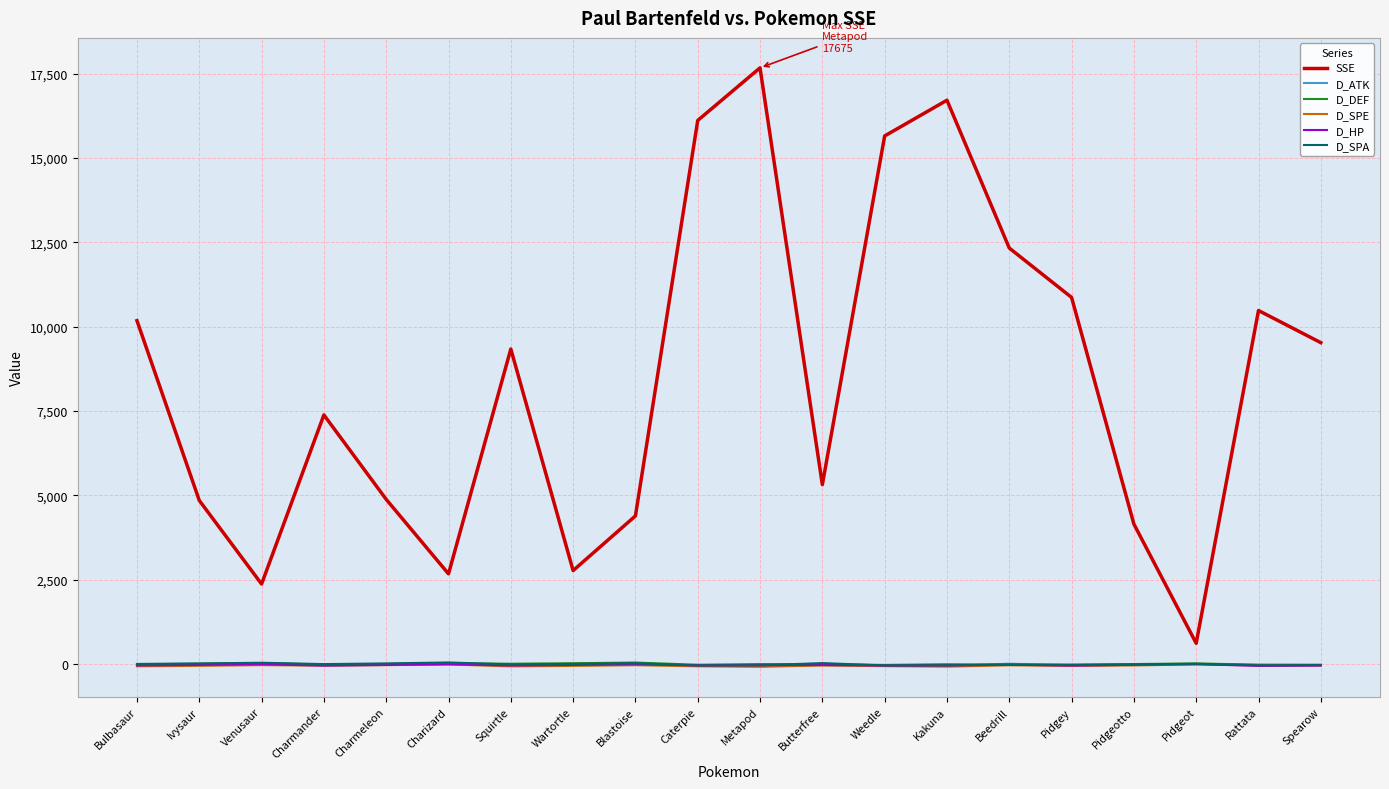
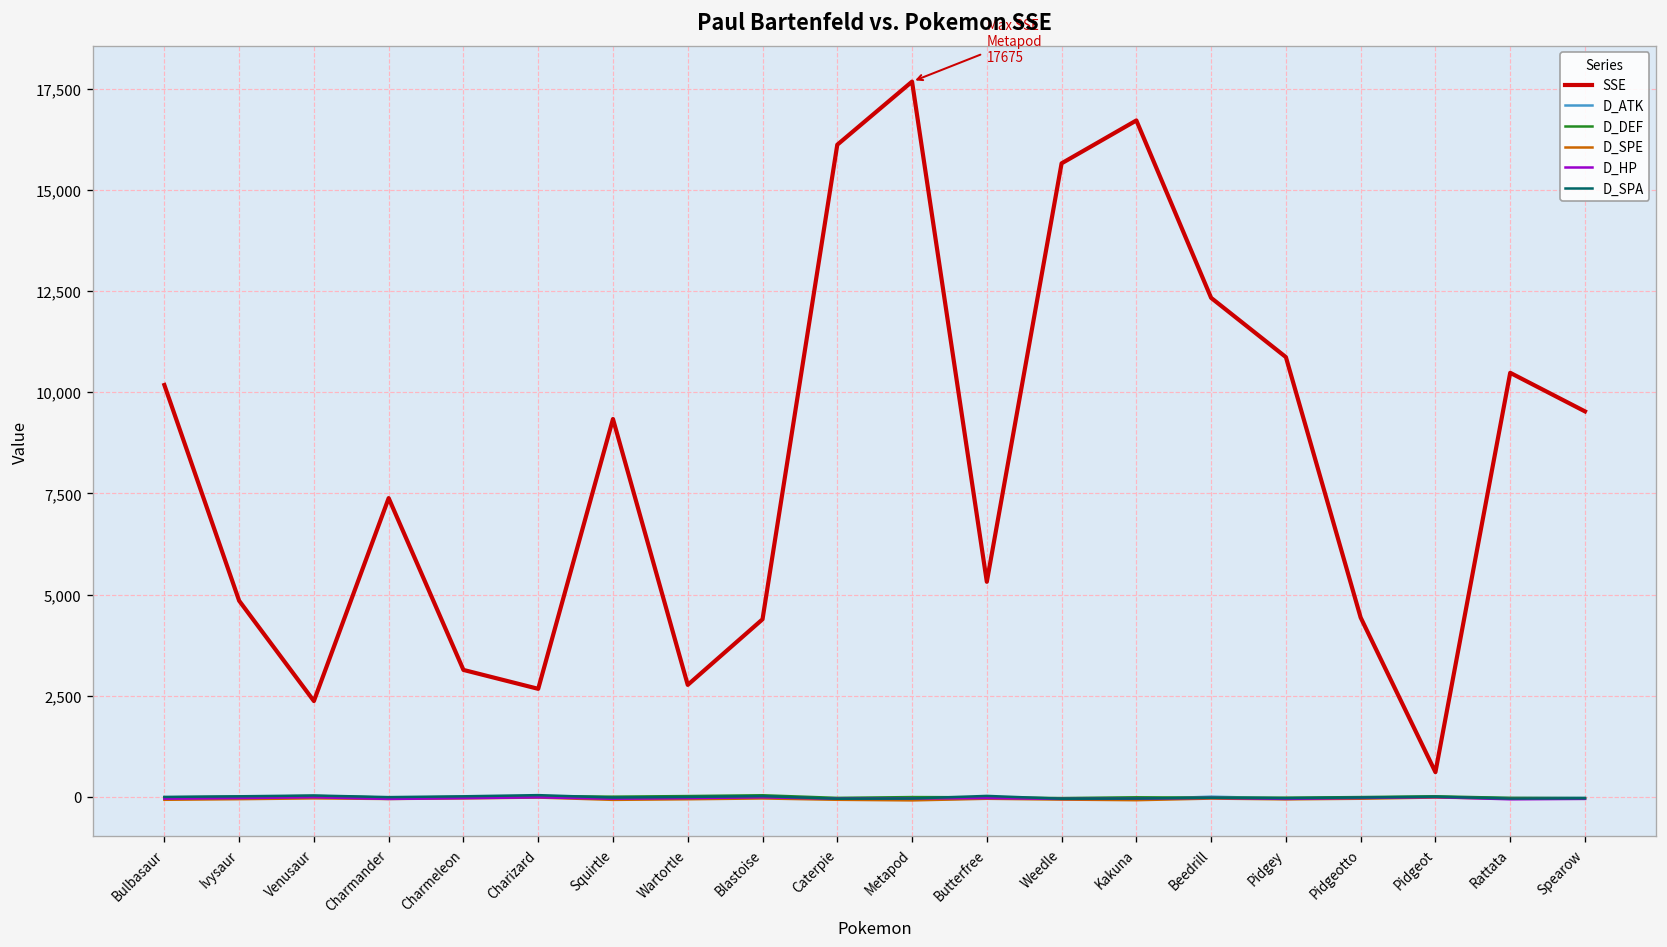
  {
    "SSE": {
      "Bulbasaur": "10,200",
      "Ivysaur": "4,800",
      "Venusaur": "2,400",
      "Charmander": "7,400",
-     "Charmeleon": "4,900",
+     "Charmeleon": "3,100",
      "Charizard": "2,700",
      "Squirtle": "9,300",
      "Wartortle": "2,800",
      "Blastoise": "4,400",
      "Caterpie": "16,100",
      "Butterfree": "5,300",
      "Weedle": "15,700",
      "Kakuna": "16,700",
      "Beedrill": "12,300",
      "Pidgey": "10,900",
-     "Pidgeotto": "4,100",
+     "Pidgeotto": "4,400",
      "Pidgeot": "600",
      "Rattata": "10,500",
      "Spearow": "9,500"
    }
  }
